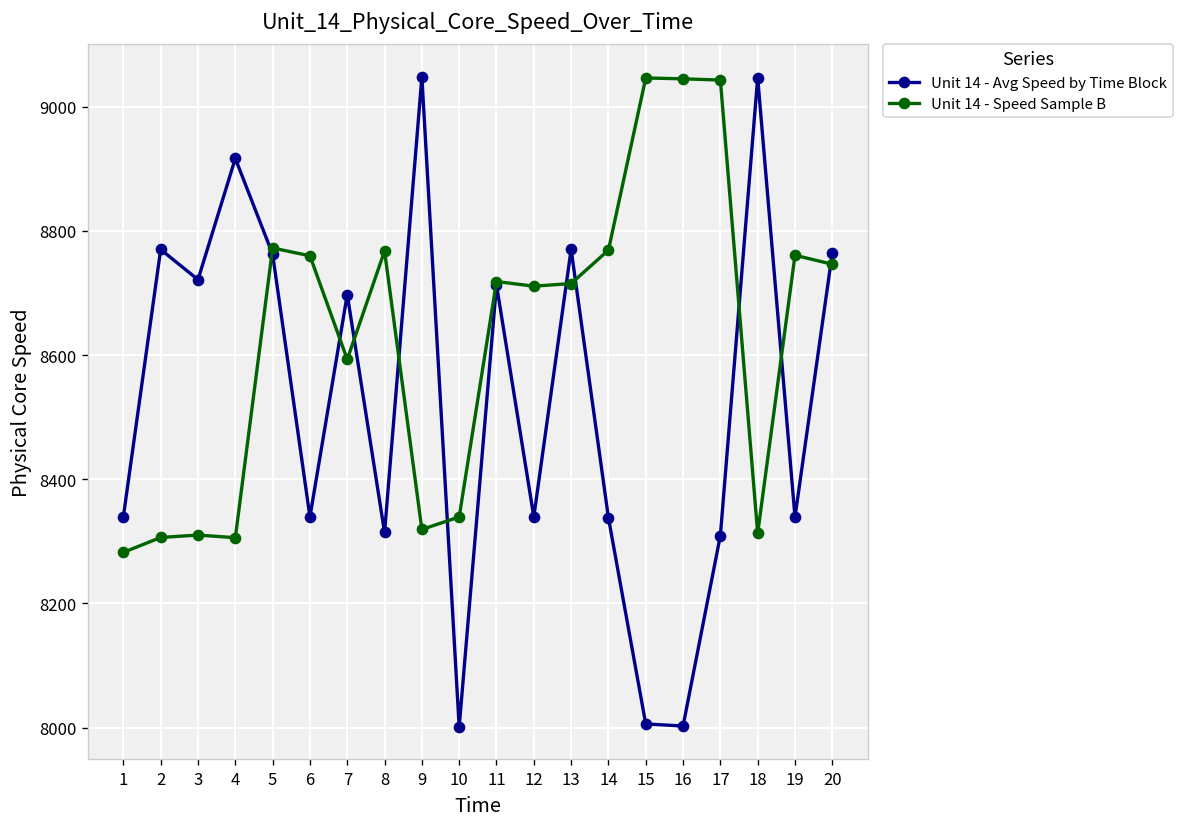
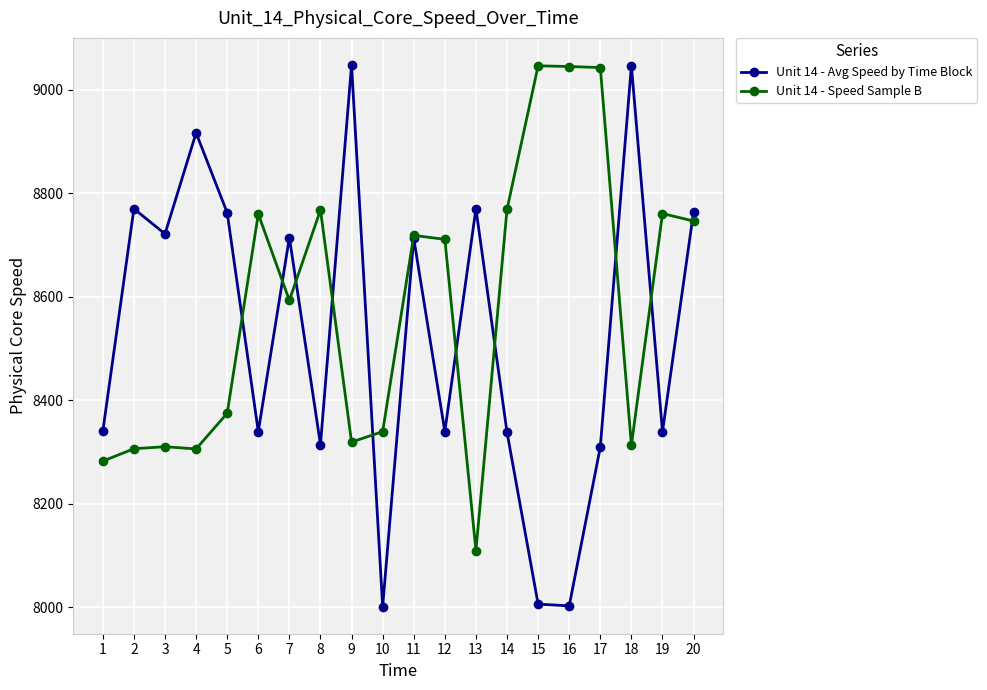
  {
    "Unit 14 - Avg Speed by Time Block": {
      "1": 8340,
      "2": 8770,
      "3": 8720,
      "4": 8920,
      "5": 8760,
      "6": 8340,
-     "7": 8700,
+     "7": 8710,
      "8": 8310,
      "9": 9050,
      "10": 8000,
      "11": 8710,
      "12": 8340,
      "13": 8770,
      "14": 8340,
      "15": 8010,
      "16": 8000,
      "17": 8310,
      "18": 9050,
      "19": 8340,
      "20": 8760
    },
    "Unit 14 - Speed Sample B": {
      "1": 8280,
      "2": 8310,
      "3": 8310,
      "4": 8310,
-     "5": 8770,
+     "5": 8370,
      "6": 8760,
      "7": 8590,
      "8": 8770,
      "9": 8320,
      "10": 8340,
      "11": 8720,
      "12": 8710,
-     "13": 8720,
+     "13": 8110,
      "14": 8770,
      "15": 9050,
      "16": 9050,
      "17": 9040,
      "18": 8310,
      "19": 8760,
      "20": 8750
    }
  }
